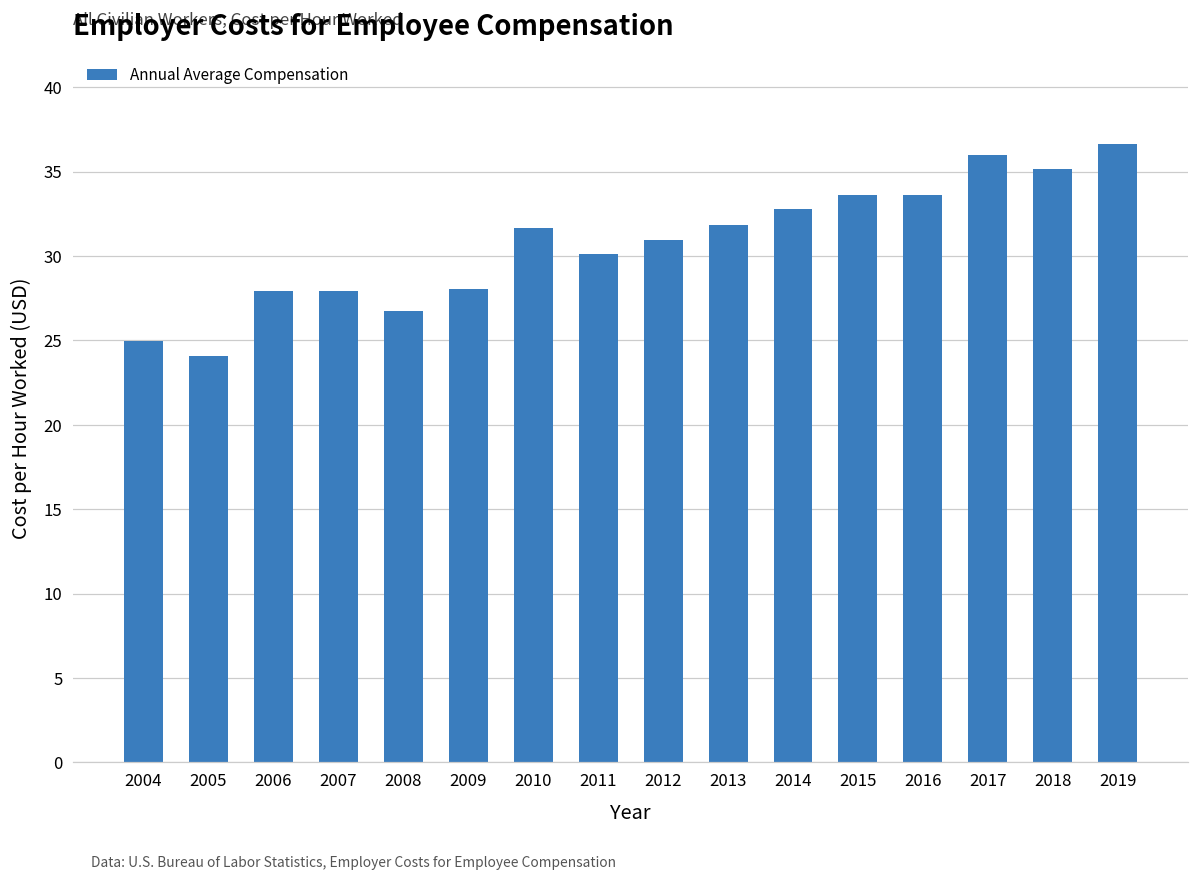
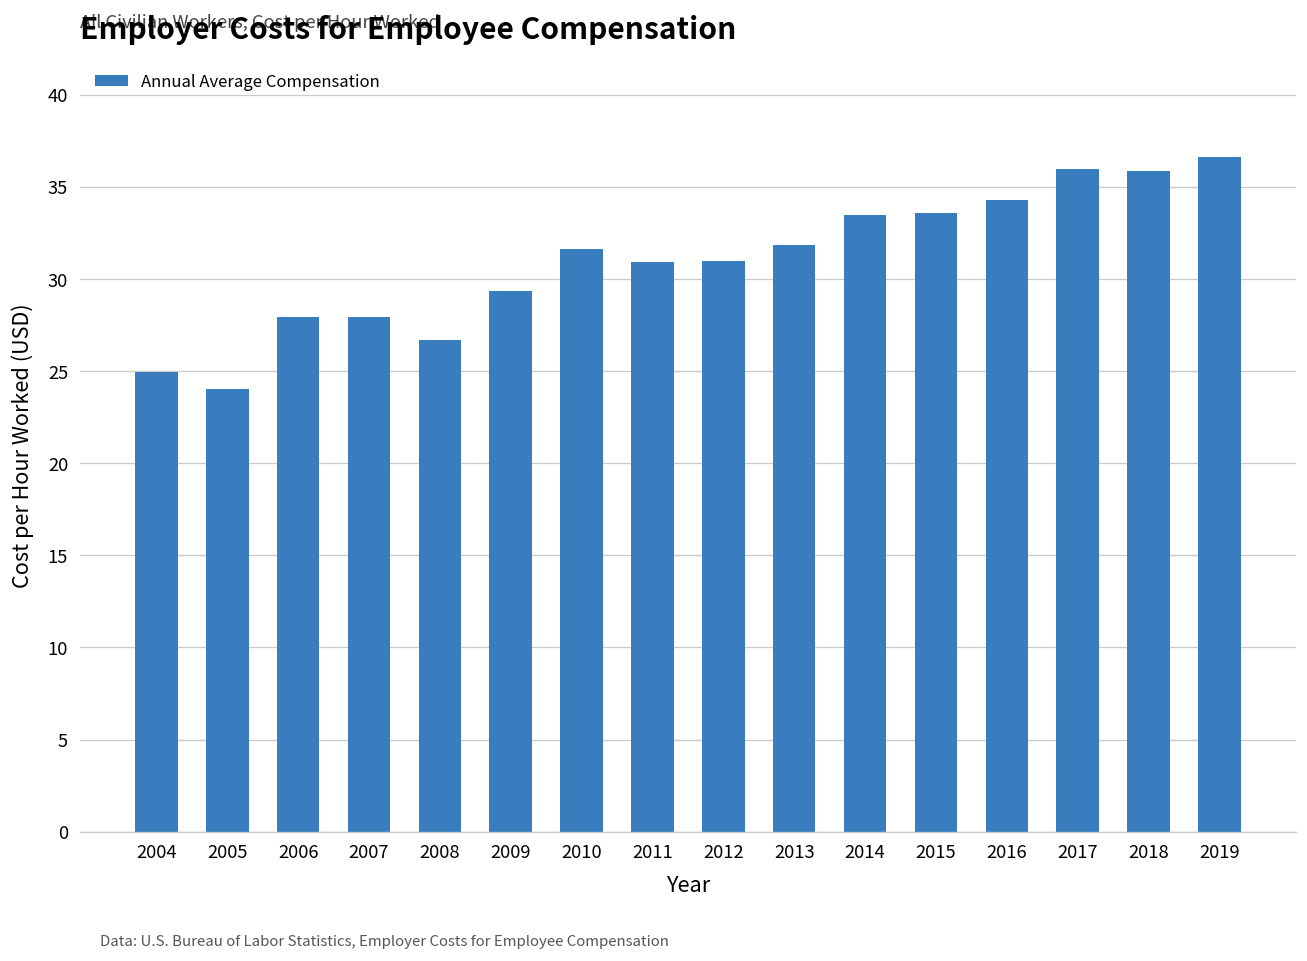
  {
    "2004": 25.0,
    "2005": 24.1,
    "2006": 27.9,
    "2007": 27.9,
    "2008": 26.7,
-   "2009": 28.1,
+   "2009": 29.4,
    "2010": 31.7,
-   "2011": 30.1,
+   "2011": 30.9,
    "2012": 31.0,
    "2013": 31.8,
-   "2014": 32.8,
+   "2014": 33.5,
    "2015": 33.6,
-   "2016": 33.6,
+   "2016": 34.3,
    "2017": 36.0,
-   "2018": 35.2,
+   "2018": 35.9,
    "2019": 36.6
  }
